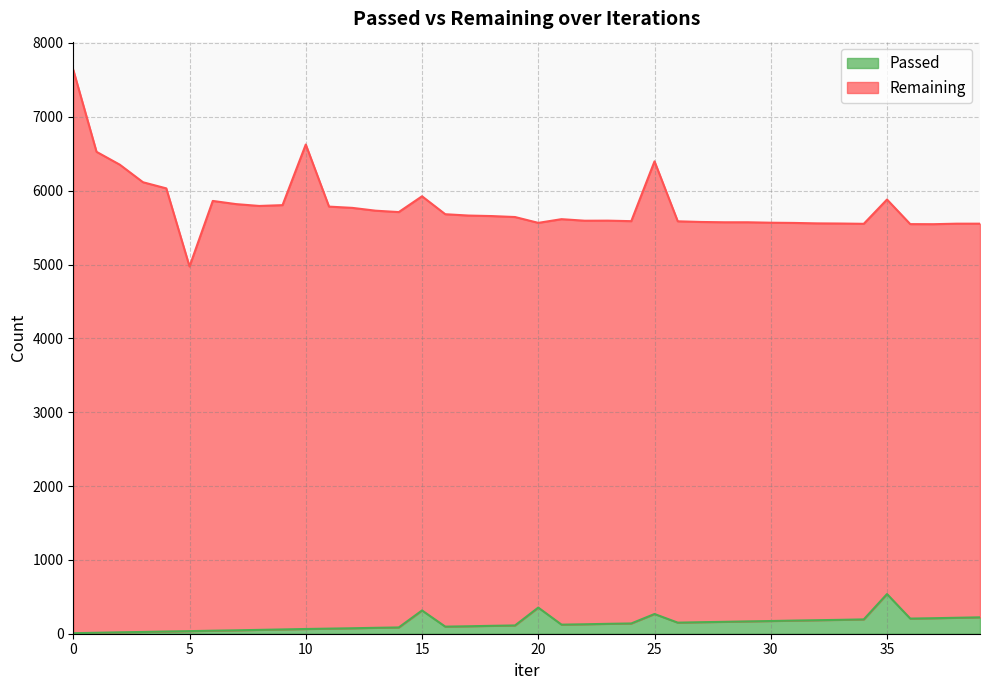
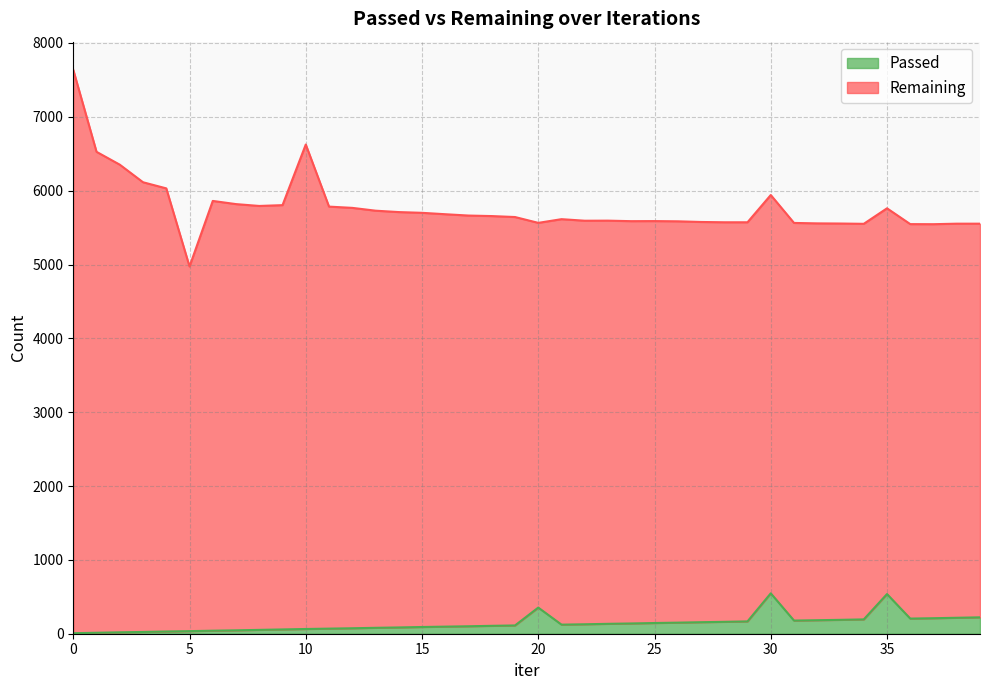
  {
    "Passed": {
      "0": 0,
      "5": 0,
      "10": 100,
-     "15": 300,
+     "15": 100,
      "20": 400,
-     "25": 300,
-     "30": 200,
+     "25": 100,
+     "30": 500,
      "35": 500
    },
    "Remaining": {
      "0": 7600,
      "5": 4900,
      "10": 6600,
      "15": 5600,
      "20": 5200,
-     "25": 6100,
+     "25": 5400,
      "30": 5400,
-     "35": 5300
+     "35": 5200
    }
  }
